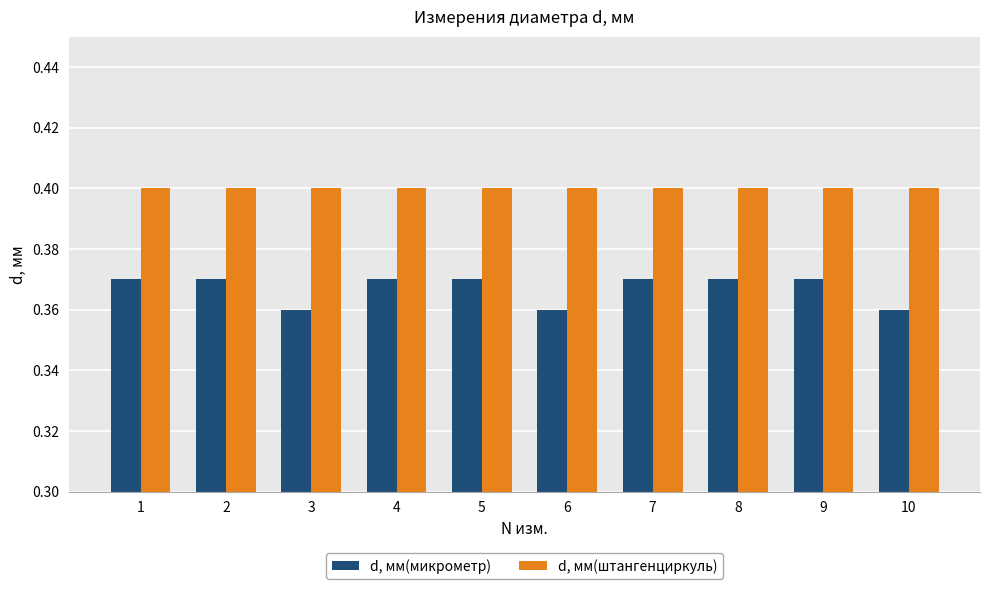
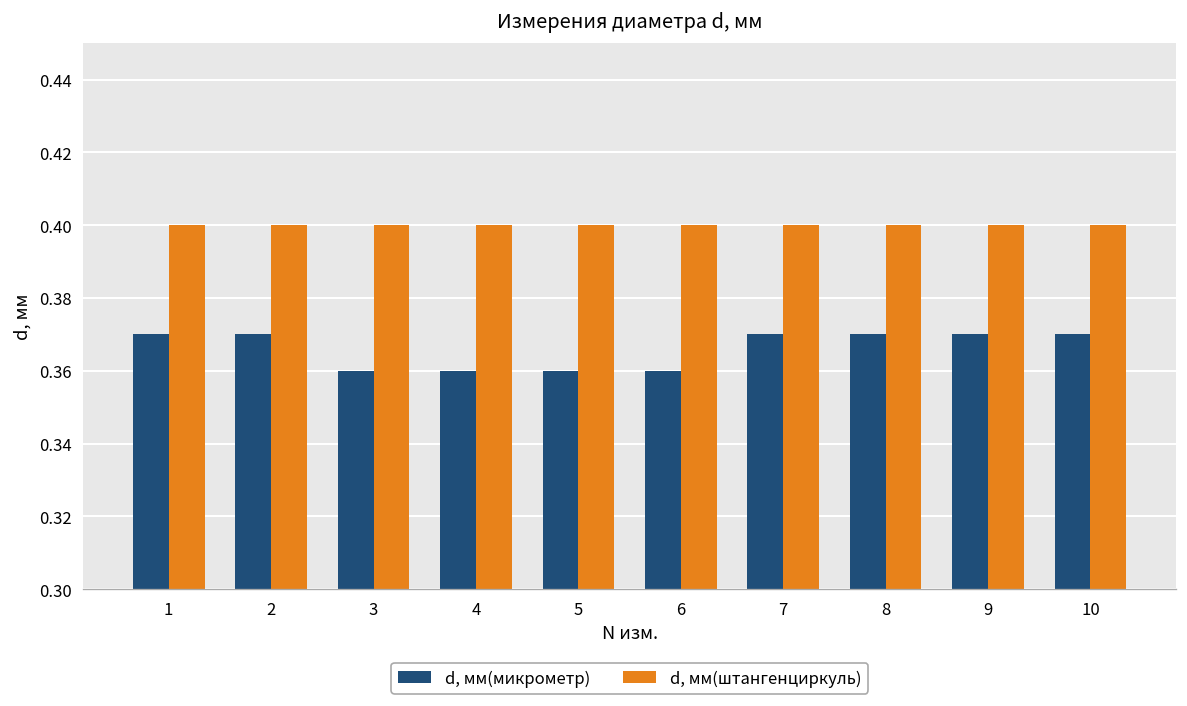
  {
    "d, мм(микрометр)": {
      "1": 0.37,
      "2": 0.37,
      "3": 0.36,
-     "4": 0.37,
-     "5": 0.37,
+     "4": 0.36,
+     "5": 0.36,
      "6": 0.36,
      "7": 0.37,
      "8": 0.37,
      "9": 0.37,
-     "10": 0.36
+     "10": 0.37
    },
    "d, мм(штангенциркуль)": {
      "1": 0.40,
      "2": 0.40,
      "3": 0.40,
      "4": 0.40,
      "5": 0.40,
      "6": 0.40,
      "7": 0.40,
      "8": 0.40,
      "9": 0.40,
      "10": 0.40
    }
  }
